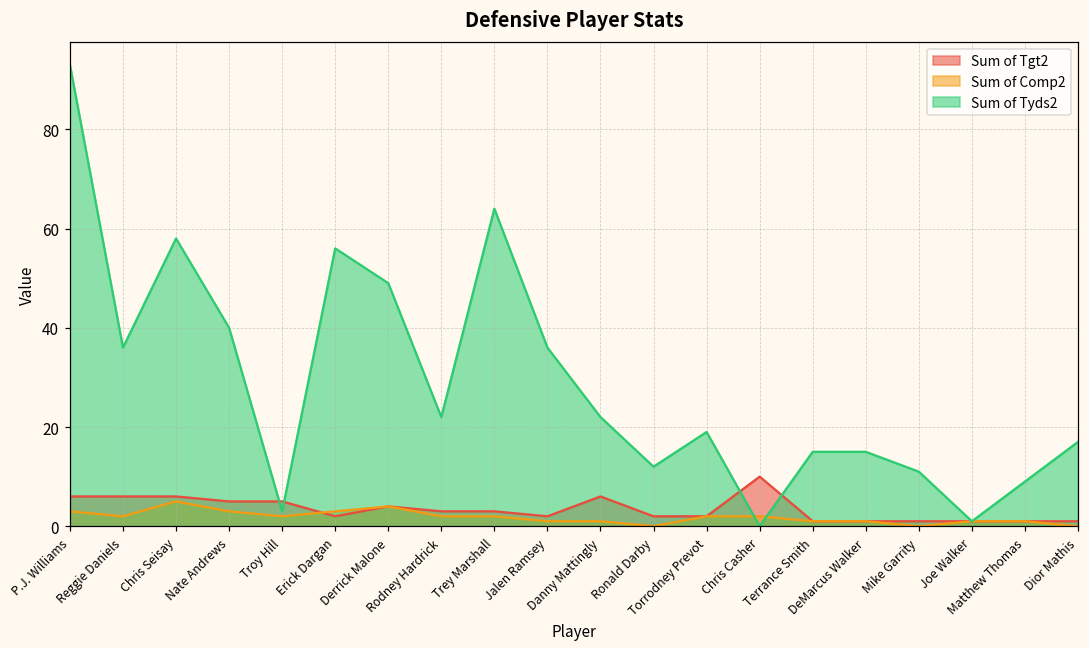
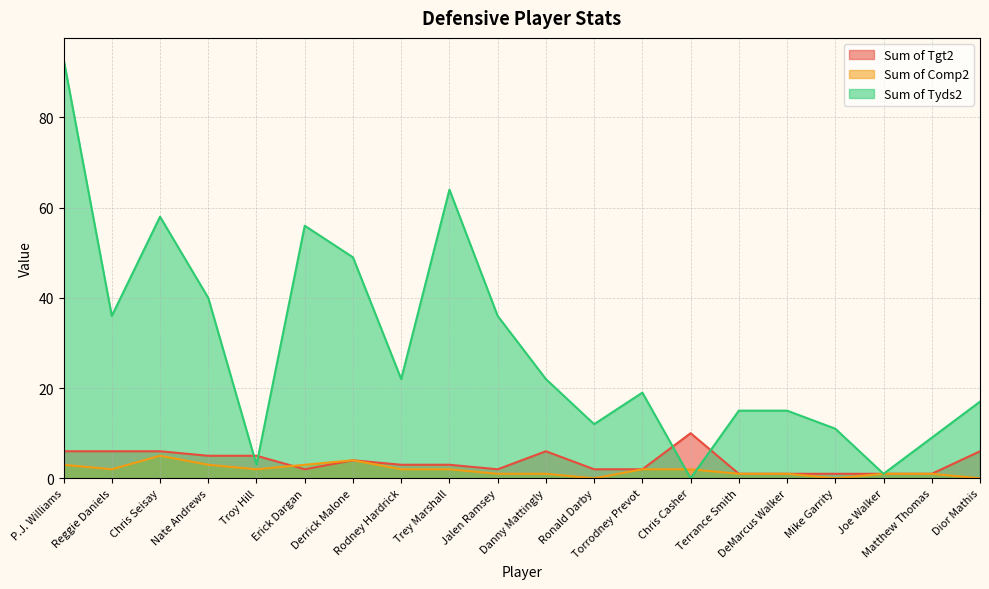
  {
    "Sum of Tgt2": {
      "P.J. Williams": 6,
      "Reggie Daniels": 6,
      "Chris Seisay": 6,
      "Nate Andrews": 5,
      "Troy Hill": 5,
      "Erick Dargan": 2,
      "Rodney Hardrick": 3,
      "Trey Marshall": 3,
      "Jalen Ramsey": 2,
      "Danny Mattingly": 6,
      "Ronald Darby": 2,
      "Chris Casher": 10,
      "Mike Garrity": 1,
-     "Dior Mathis": 1
+     "Dior Mathis": 6
    },
    "Sum of Comp2": {
      "P.J. Williams": 3,
      "Reggie Daniels": 2,
      "Chris Seisay": 5,
      "Nate Andrews": 3,
      "Troy Hill": 2,
      "Erick Dargan": 3,
      "Rodney Hardrick": 2,
      "Trey Marshall": 2,
      "Jalen Ramsey": 1,
      "Danny Mattingly": 1,
      "Ronald Darby": 0,
      "Chris Casher": 2,
      "Mike Garrity": 0,
      "Dior Mathis": 0
    },
    "Sum of Tyds2": {
      "P.J. Williams": 93,
      "Reggie Daniels": 36,
      "Chris Seisay": 58,
      "Nate Andrews": 40,
      "Troy Hill": 3,
      "Erick Dargan": 56,
      "Derrick Malone": 49,
      "Rodney Hardrick": 22,
      "Trey Marshall": 64,
      "Jalen Ramsey": 36,
      "Danny Mattingly": 22,
      "Ronald Darby": 12,
      "Torrodney Prevot": 19,
      "Chris Casher": 0,
      "Terrance Smith": 15,
      "DeMarcus Walker": 15,
      "Mike Garrity": 11,
      "Matthew Thomas": 9,
      "Dior Mathis": 17
    }
  }
